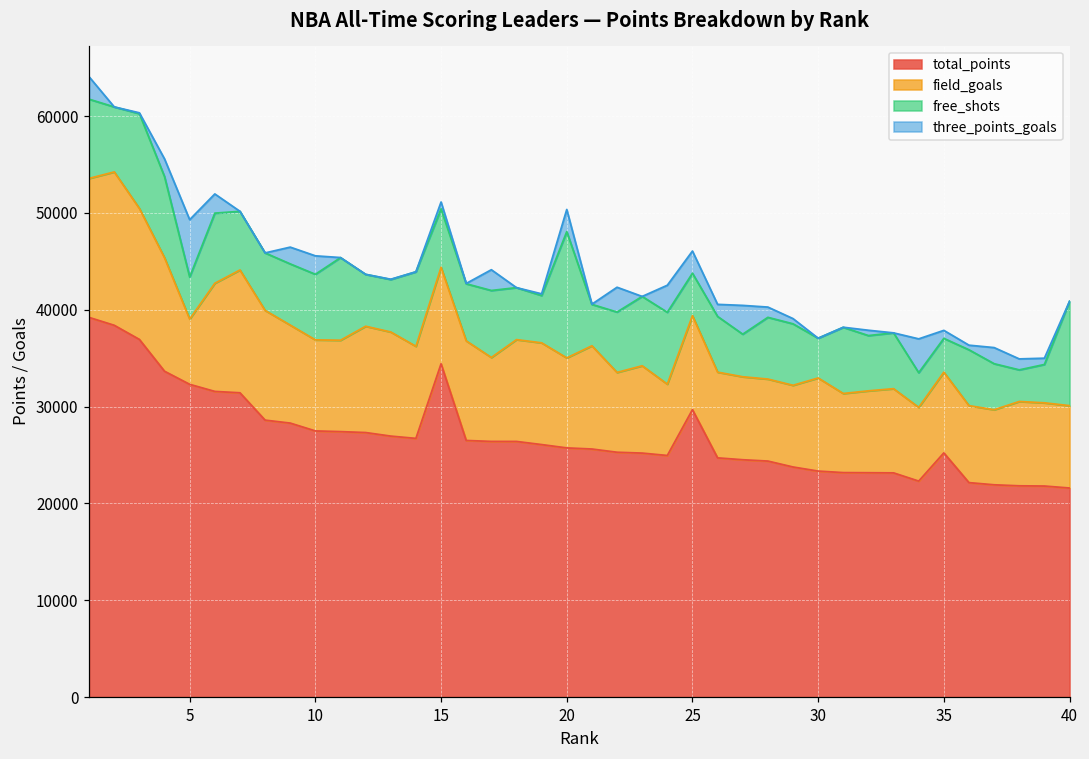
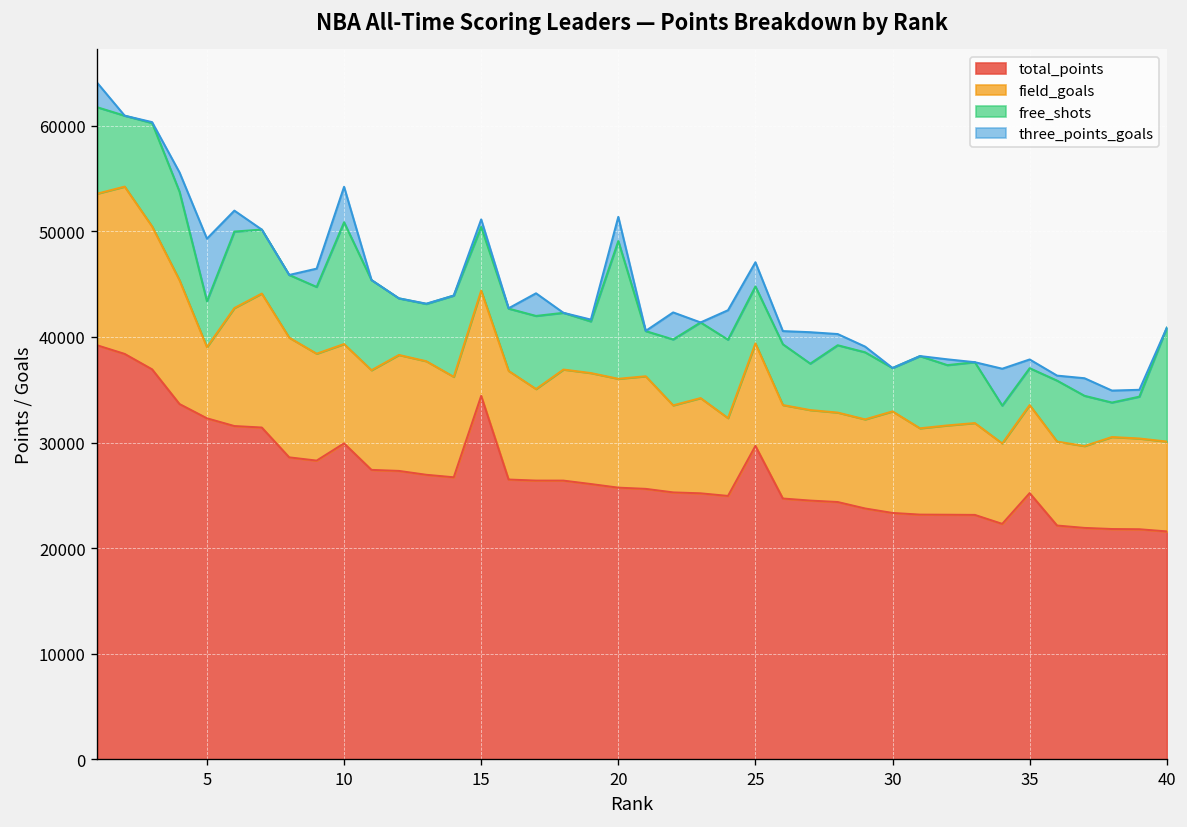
  {
    "total_points": {
      "5": 32000,
-     "10": 27000,
+     "10": 30000,
      "15": 34000,
      "20": 26000,
      "25": 30000,
      "30": 23000,
      "35": 25000,
      "40": 22000
    },
    "field_goals": {
      "5": 7000,
      "10": 9000,
      "15": 10000,
-     "20": 9000,
+     "20": 10000,
      "25": 10000,
      "30": 10000,
      "35": 8000,
      "40": 9000
    },
    "free_shots": {
      "5": 4000,
-     "10": 7000,
+     "10": 12000,
      "15": 6000,
      "20": 13000,
-     "25": 4000,
+     "25": 5000,
      "35": 3000
    },
    "three_points_goals": {
      "5": 6000,
-     "10": 2000,
+     "10": 3000,
      "15": 1000,
      "20": 2000,
      "25": 2000,
      "35": 1000
    }
  }
